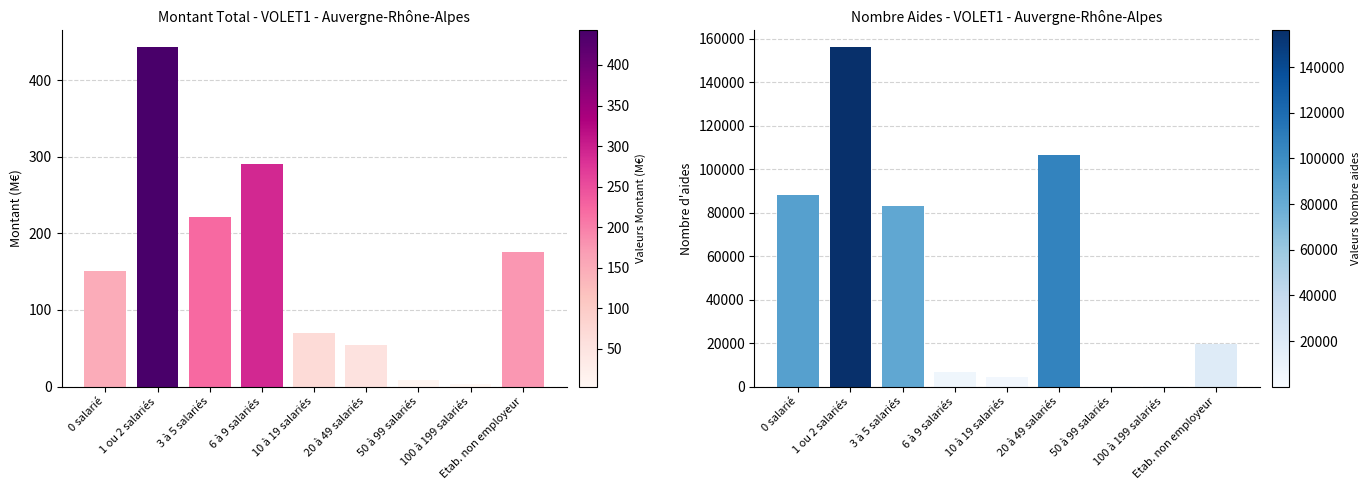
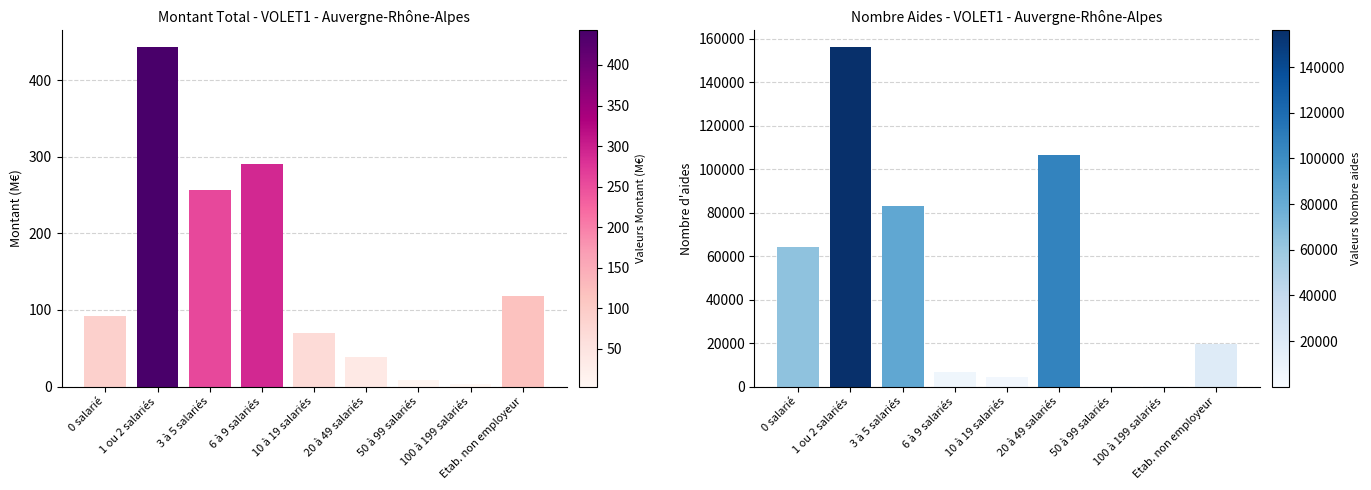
  {
    "Montant Total - VOLET1 - Auvergne-Rhône-Alpes": {
-     "0 salarié": 150,
+     "0 salarié": 90,
      "1 ou 2 salariés": 440,
-     "3 à 5 salariés": 220,
+     "3 à 5 salariés": 260,
      "6 à 9 salariés": 290,
      "10 à 19 salariés": 70,
-     "20 à 49 salariés": 50,
+     "20 à 49 salariés": 40,
      "50 à 99 salariés": 10,
      "100 à 199 salariés": 0,
-     "Etab. non employeur": 180
+     "Etab. non employeur": 120
    },
    "Nombre Aides - VOLET1 - Auvergne-Rhône-Alpes": {
-     "0 salarié": 88000,
+     "0 salarié": 64000,
      "1 ou 2 salariés": 156000,
      "3 à 5 salariés": 83000,
      "6 à 9 salariés": 7000,
      "10 à 19 salariés": 4000,
      "20 à 49 salariés": 106000,
      "Etab. non employeur": 20000
    }
  }
